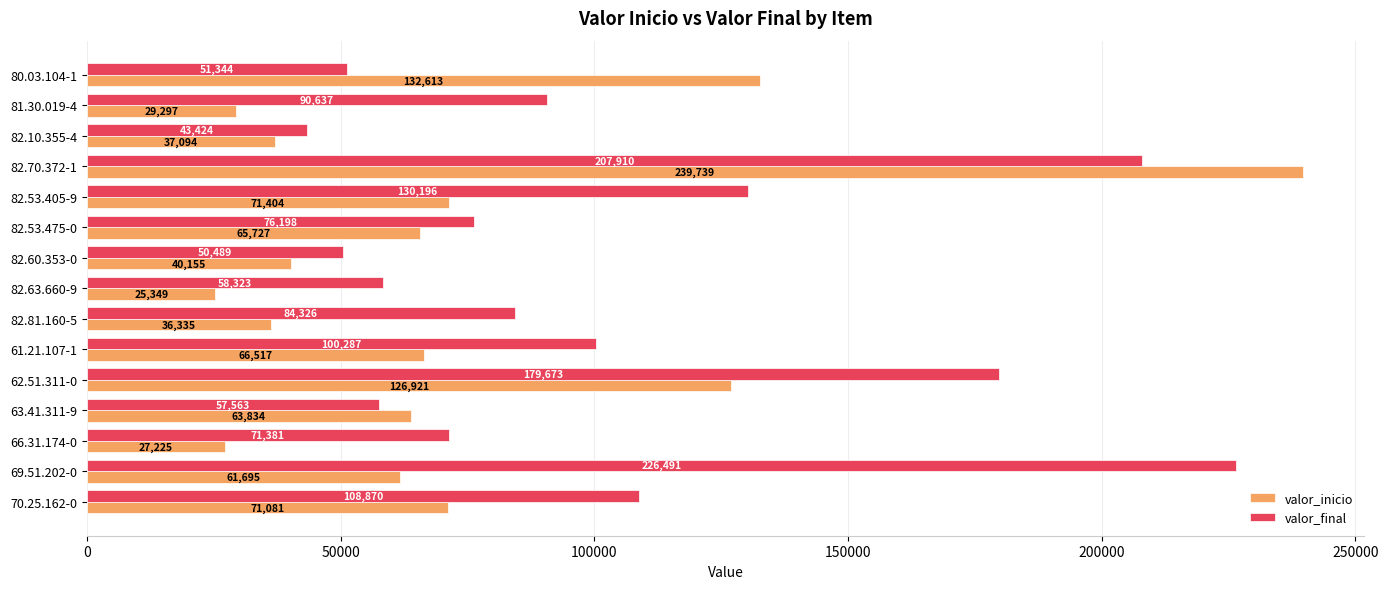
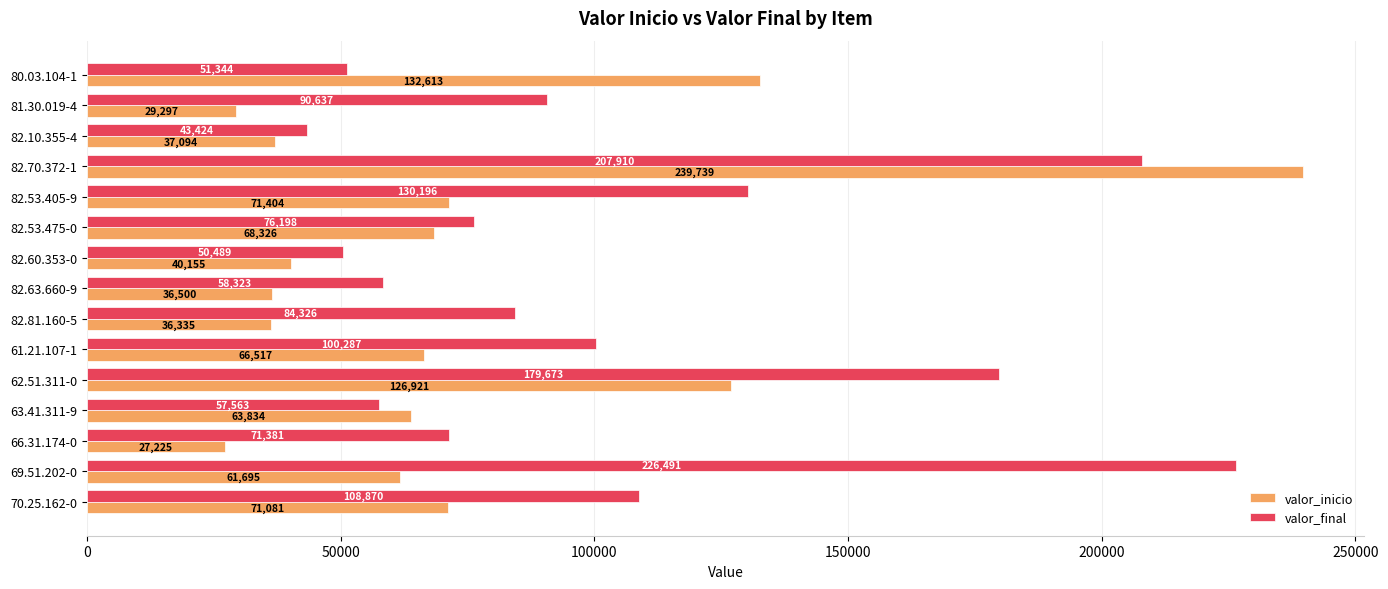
  {
    "valor_inicio": {
      "80.03.104-1": "132,613",
      "81.30.019-4": "29,297",
      "82.10.355-4": "37,094",
      "82.70.372-1": "239,739",
      "82.53.405-9": "71,404",
-     "82.53.475-0": "65,727",
+     "82.53.475-0": "68,326",
      "82.60.353-0": "40,155",
-     "82.63.660-9": "25,349",
+     "82.63.660-9": "36,500",
      "82.81.160-5": "36,335",
      "61.21.107-1": "66,517",
      "62.51.311-0": "126,921",
      "63.41.311-9": "63,834",
      "66.31.174-0": "27,225",
      "69.51.202-0": "61,695",
      "70.25.162-0": "71,081"
    },
    "valor_final": {
      "80.03.104-1": "51,344",
      "81.30.019-4": "90,637",
      "82.10.355-4": "43,424",
      "82.70.372-1": "207,910",
      "82.53.405-9": "130,196",
      "82.53.475-0": "76,198",
      "82.60.353-0": "50,489",
      "82.63.660-9": "58,323",
      "82.81.160-5": "84,326",
      "61.21.107-1": "100,287",
      "62.51.311-0": "179,673",
      "63.41.311-9": "57,563",
      "66.31.174-0": "71,381",
      "69.51.202-0": "226,491",
      "70.25.162-0": "108,870"
    }
  }
